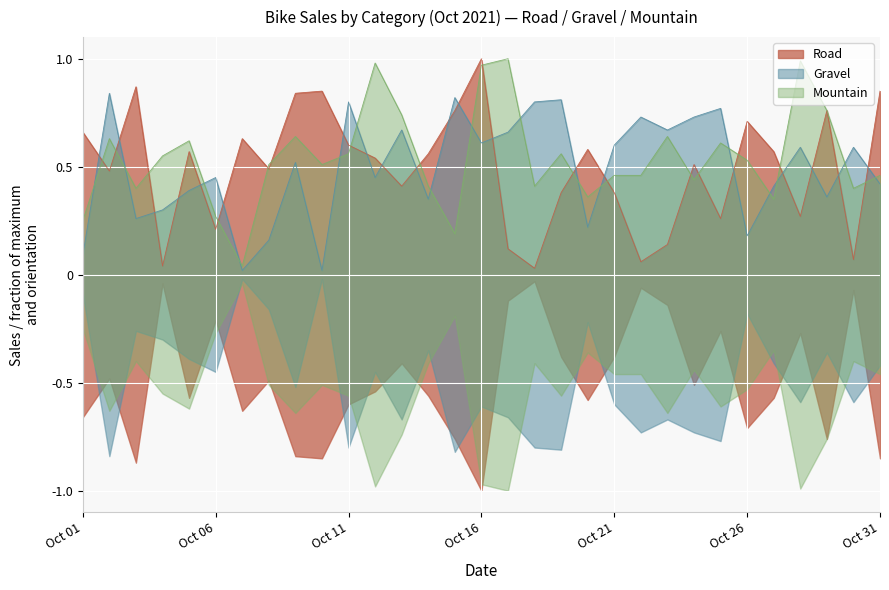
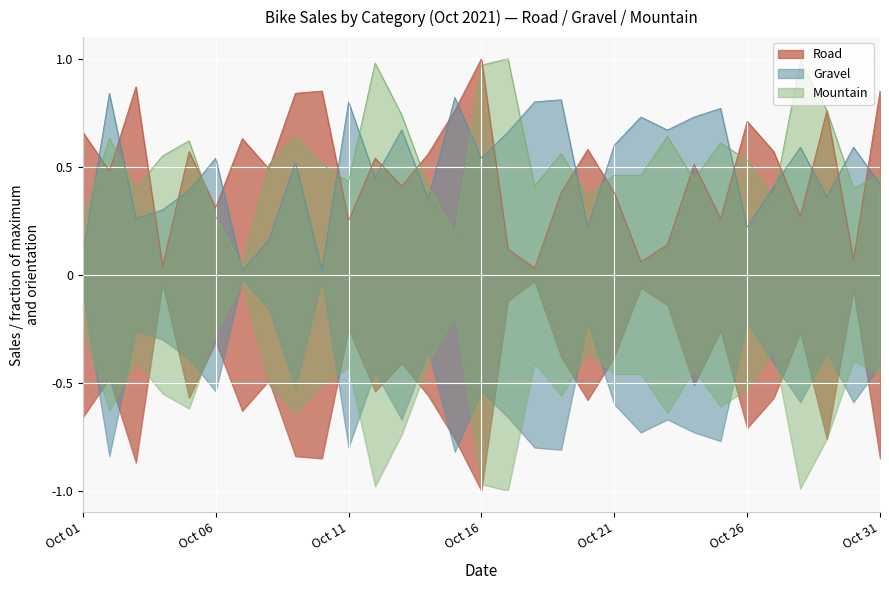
  {
    "Road": {
      "Oct 01": 0.66,
-     "Oct 06": 0.21,
-     "Oct 11": 0.60,
+     "Oct 06": 0.31,
+     "Oct 11": 0.25,
      "Oct 16": 1.00,
      "Oct 21": 0.38,
      "Oct 26": 0.71,
      "Oct 31": 0.85
    },
    "Gravel": {
      "Oct 01": 0.09,
-     "Oct 06": 0.45,
+     "Oct 06": 0.54,
      "Oct 11": 0.80,
-     "Oct 16": 0.61,
+     "Oct 16": 0.54,
      "Oct 21": 0.60,
-     "Oct 26": 0.18,
+     "Oct 26": 0.22,
      "Oct 31": 0.42
    },
    "Mountain": {
      "Oct 01": 0.25,
      "Oct 06": 0.27,
-     "Oct 11": 0.56,
+     "Oct 11": 0.43,
      "Oct 16": 0.97,
      "Oct 21": 0.46,
      "Oct 26": 0.53,
      "Oct 31": 0.46
    }
  }
